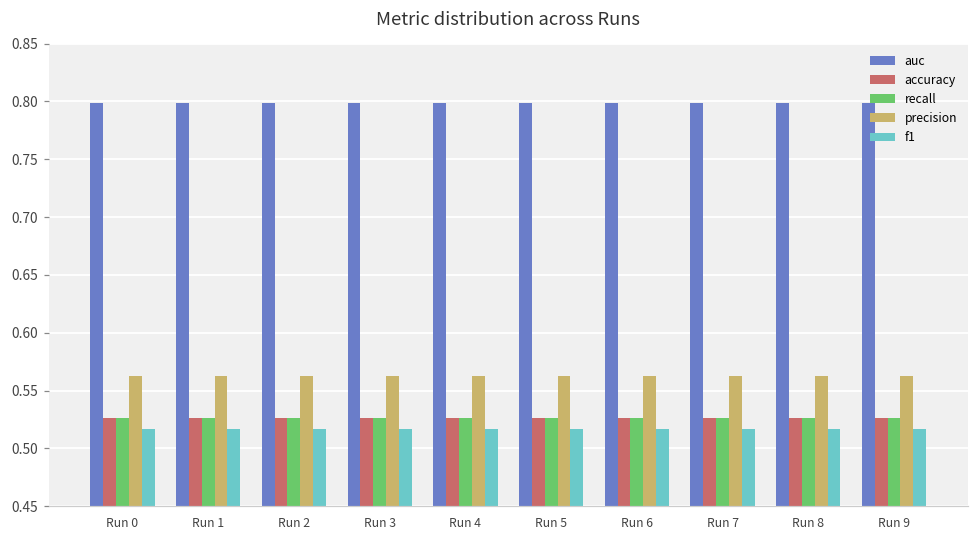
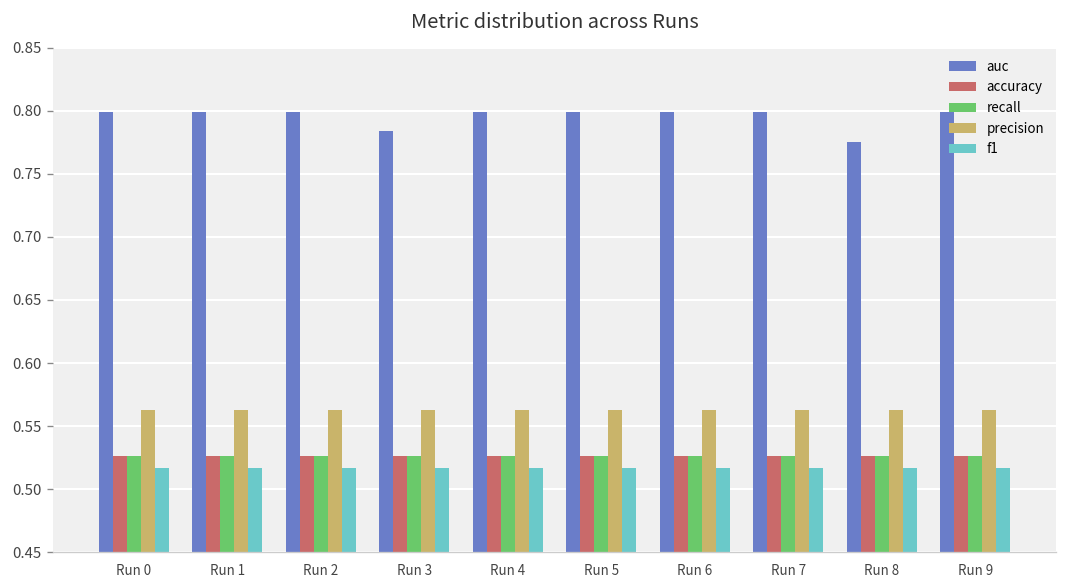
  {
    "auc": {
      "Run 0": 0.799,
      "Run 1": 0.799,
      "Run 2": 0.799,
-     "Run 3": 0.798,
+     "Run 3": 0.784,
      "Run 4": 0.799,
      "Run 5": 0.799,
      "Run 6": 0.799,
      "Run 7": 0.799,
-     "Run 8": 0.798,
+     "Run 8": 0.775,
      "Run 9": 0.799
    },
    "accuracy": {
      "Run 0": 0.526,
      "Run 1": 0.526,
      "Run 2": 0.526,
      "Run 3": 0.526,
      "Run 4": 0.526,
      "Run 5": 0.526,
      "Run 6": 0.526,
      "Run 7": 0.526,
      "Run 8": 0.526,
      "Run 9": 0.526
    },
    "recall": {
      "Run 0": 0.526,
      "Run 1": 0.526,
      "Run 2": 0.526,
      "Run 3": 0.526,
      "Run 4": 0.526,
      "Run 5": 0.526,
      "Run 6": 0.526,
      "Run 7": 0.526,
      "Run 8": 0.526,
      "Run 9": 0.526
    },
    "precision": {
      "Run 0": 0.563,
      "Run 1": 0.563,
      "Run 2": 0.563,
      "Run 3": 0.563,
      "Run 4": 0.563,
      "Run 5": 0.563,
      "Run 6": 0.563,
      "Run 7": 0.563,
      "Run 8": 0.563,
      "Run 9": 0.563
    },
    "f1": {
      "Run 0": 0.517,
      "Run 1": 0.517,
      "Run 2": 0.517,
      "Run 3": 0.517,
      "Run 4": 0.517,
      "Run 5": 0.517,
      "Run 6": 0.517,
      "Run 7": 0.517,
      "Run 8": 0.517,
      "Run 9": 0.517
    }
  }
